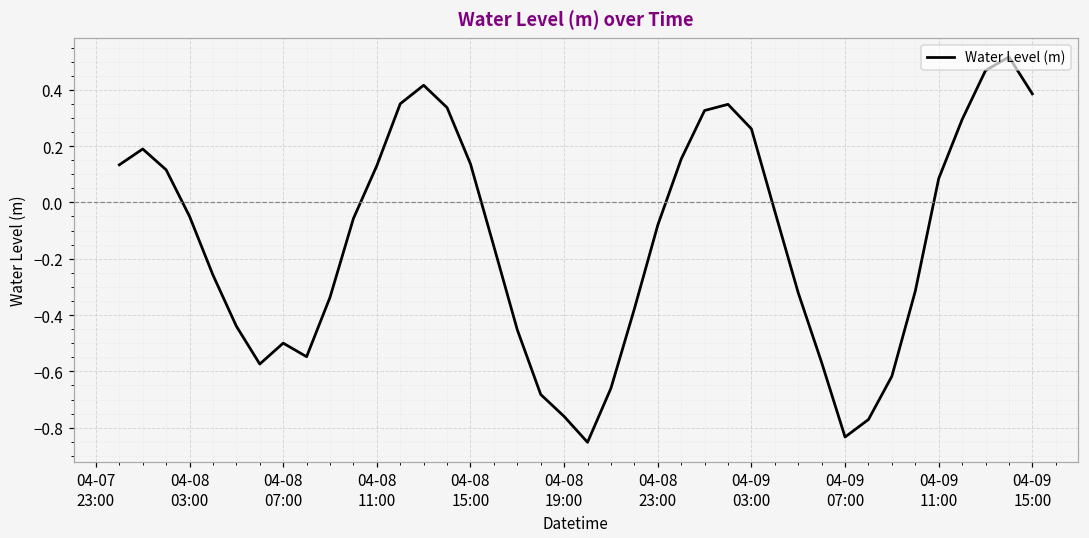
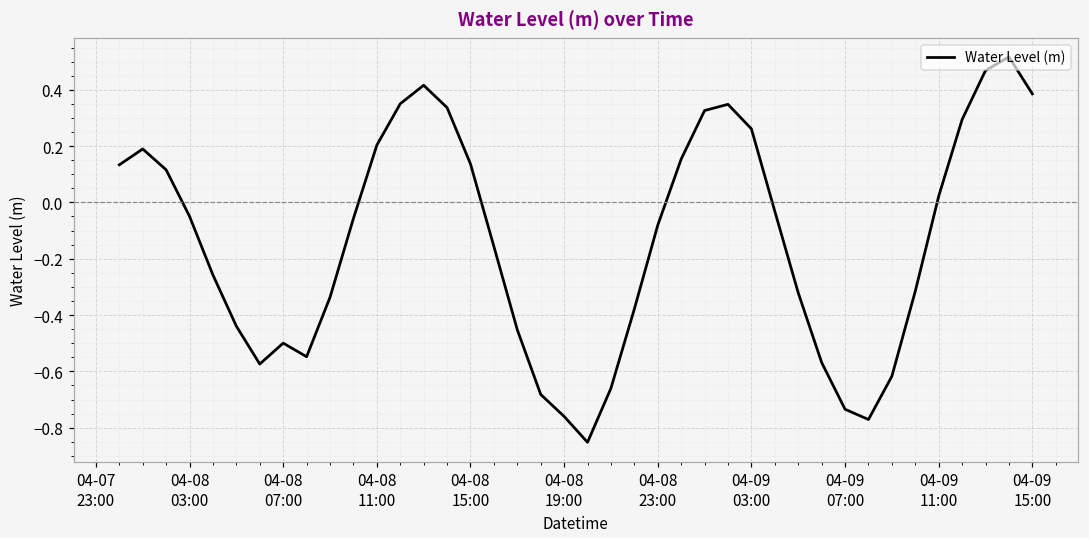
  {
    "04-08 03:00": -0.05,
    "04-08 07:00": -0.50,
-   "04-08 11:00": 0.13,
+   "04-08 11:00": 0.20,
    "04-08 15:00": 0.14,
    "04-08 19:00": -0.76,
    "04-08 23:00": -0.08,
    "04-09 03:00": 0.26,
-   "04-09 07:00": -0.83,
-   "04-09 11:00": 0.08,
+   "04-09 07:00": -0.73,
+   "04-09 11:00": 0.02,
    "04-09 15:00": 0.39
  }
